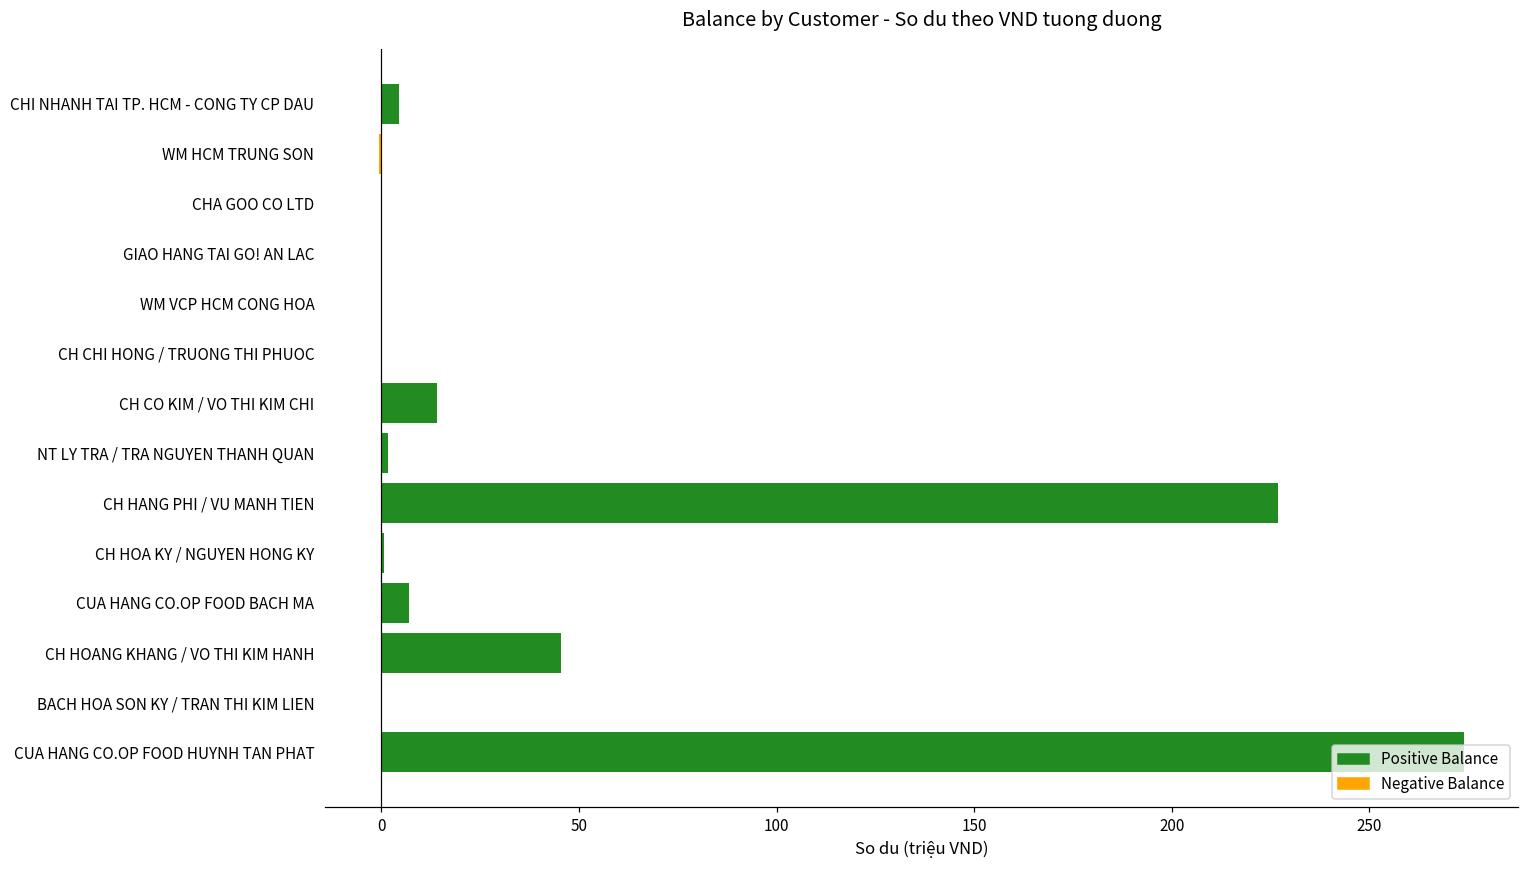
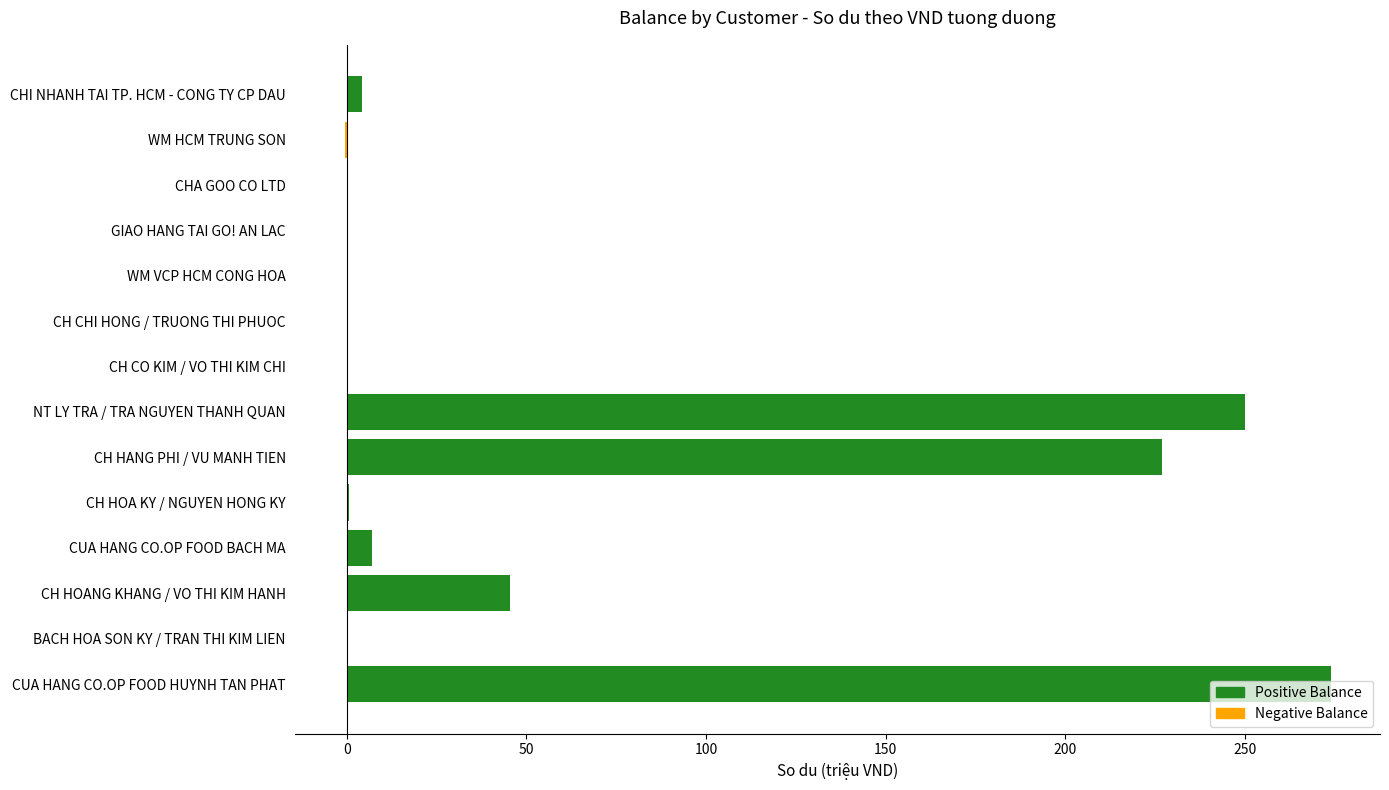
  {
    "CHI NHANH TAI TP. HCM - CONG TY CP DAU": 4,
-   "CH CO KIM / VO THI KIM CHI": 14,
-   "NT LY TRA / TRA NGUYEN THANH QUAN": 2,
+   "CH CO KIM / VO THI KIM CHI": 0,
+   "NT LY TRA / TRA NGUYEN THANH QUAN": 250,
    "CH HANG PHI / VU MANH TIEN": 227,
    "CH HOA KY / NGUYEN HONG KY": 1,
    "CUA HANG CO.OP FOOD BACH MA": 7,
    "CH HOANG KHANG / VO THI KIM HANH": 46
  }
